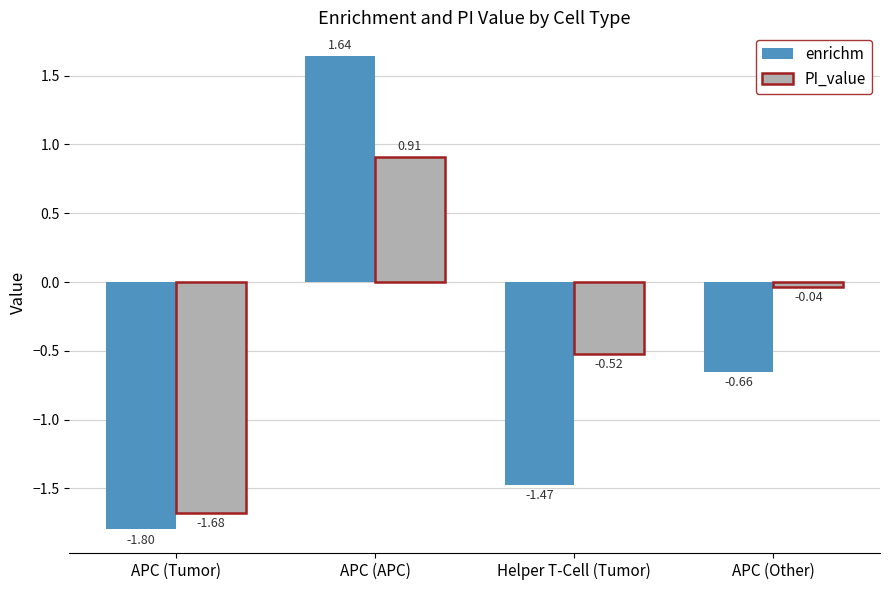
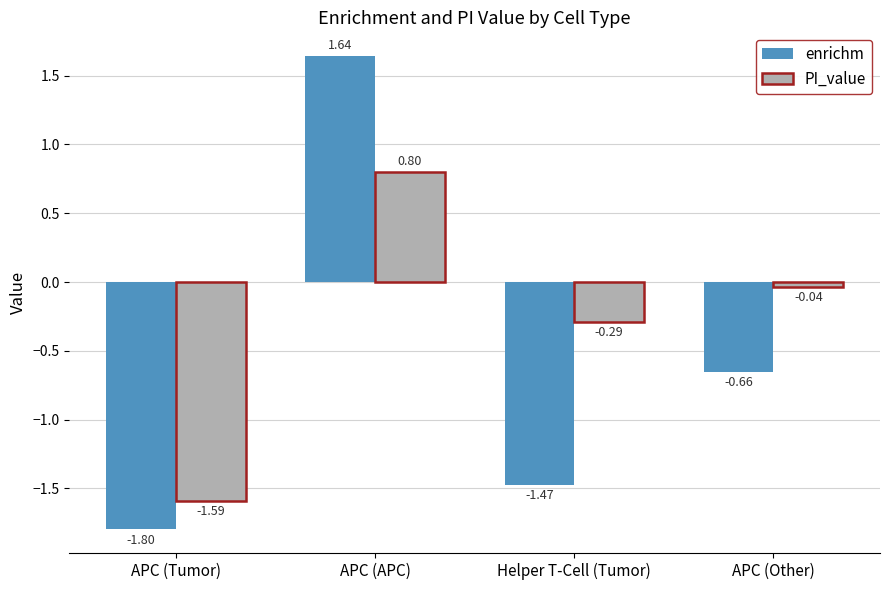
  {
    "enrichm": {
      "APC (Tumor)": -1.80,
      "APC (APC)": 1.64,
      "Helper T-Cell (Tumor)": -1.47,
      "APC (Other)": -0.66
    },
    "PI_value": {
-     "APC (Tumor)": -1.68,
-     "APC (APC)": 0.91,
-     "Helper T-Cell (Tumor)": -0.52,
+     "APC (Tumor)": -1.59,
+     "APC (APC)": 0.80,
+     "Helper T-Cell (Tumor)": -0.29,
      "APC (Other)": -0.04
    }
  }
